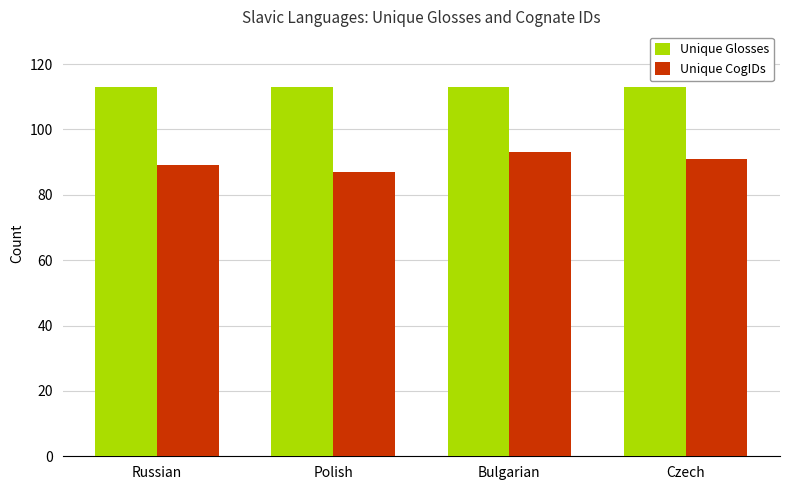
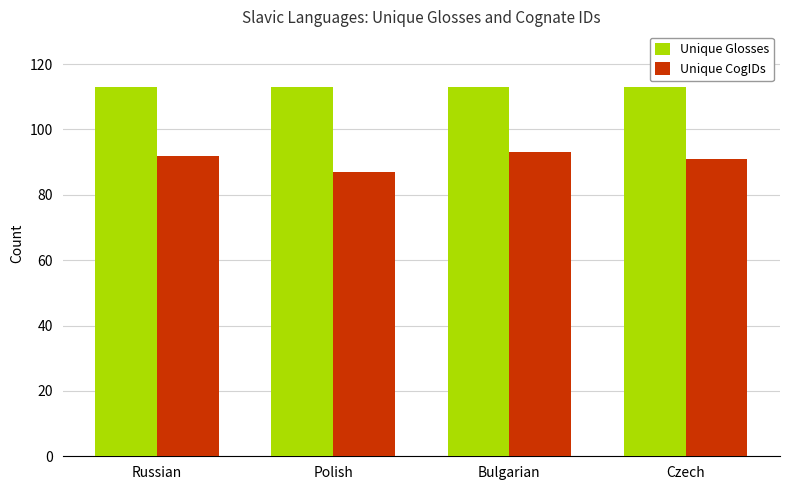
  {
    "Unique Glosses": {
      "Russian": 113,
      "Polish": 113,
      "Bulgarian": 113,
      "Czech": 113
    },
    "Unique CogIDs": {
-     "Russian": 89,
+     "Russian": 92,
      "Polish": 87,
      "Bulgarian": 93,
      "Czech": 91
    }
  }
